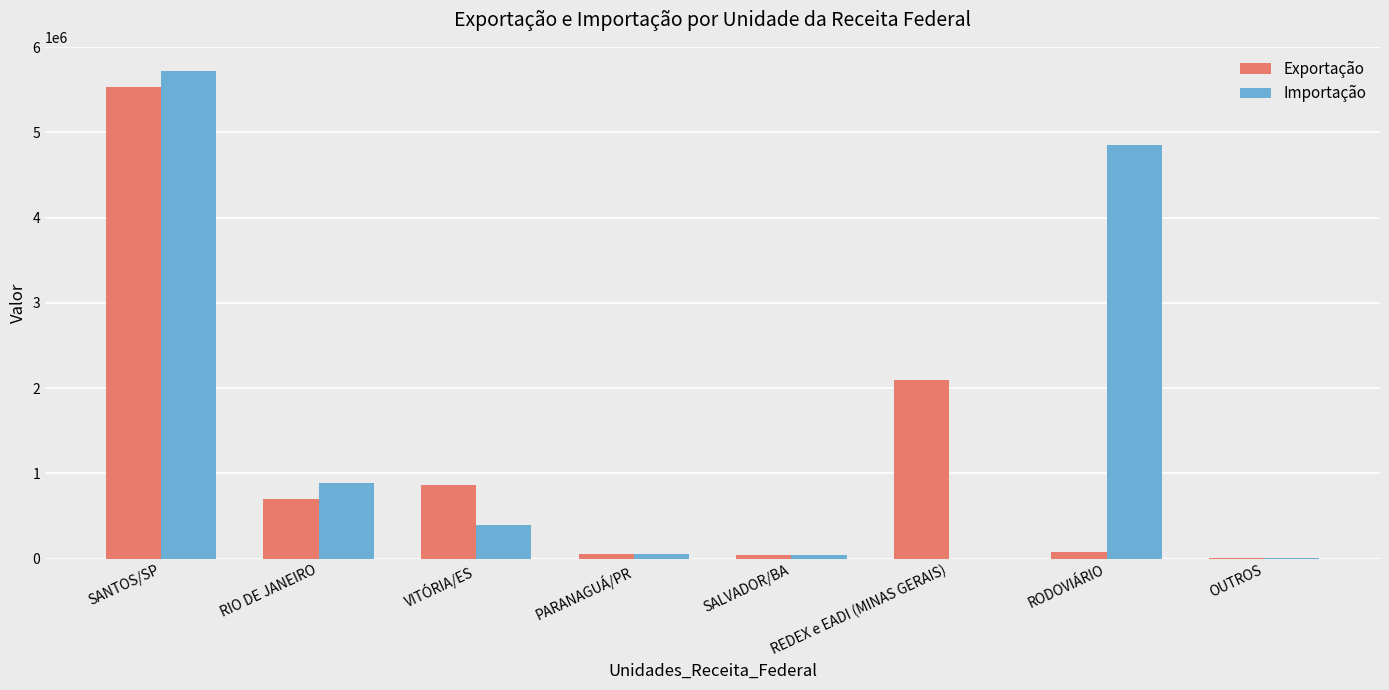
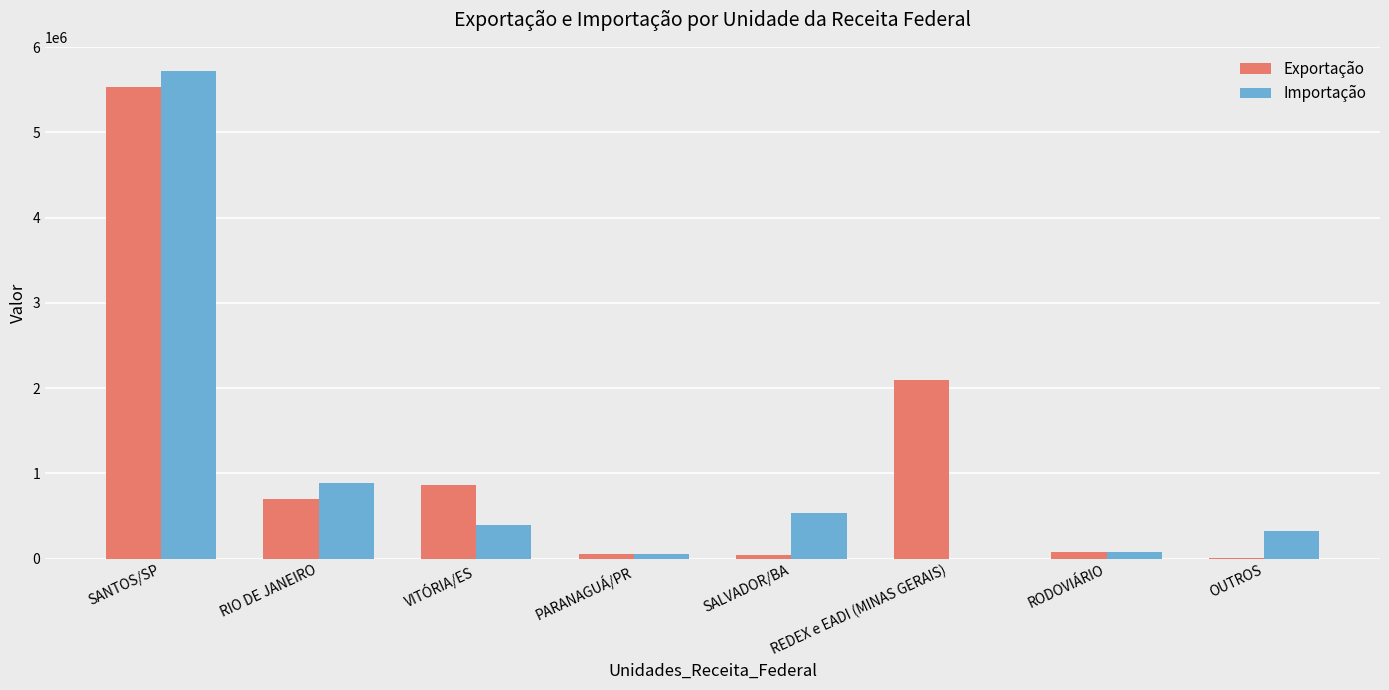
  {
    "Exportação": {
      "SANTOS/SP": 5500000,
      "RIO DE JANEIRO": 700000,
      "VITÓRIA/ES": 900000,
      "PARANAGUÁ/PR": 100000,
      "SALVADOR/BA": 0,
      "REDEX e EADI (MINAS GERAIS)": 2100000,
      "RODOVIÁRIO": 100000
    },
    "Importação": {
      "SANTOS/SP": 5700000,
      "RIO DE JANEIRO": 900000,
      "VITÓRIA/ES": 400000,
      "PARANAGUÁ/PR": 100000,
-     "SALVADOR/BA": 0,
+     "SALVADOR/BA": 500000,
      "REDEX e EADI (MINAS GERAIS)": 0,
-     "RODOVIÁRIO": 4900000,
-     "OUTROS": 0
+     "RODOVIÁRIO": 100000,
+     "OUTROS": 300000
    }
  }
